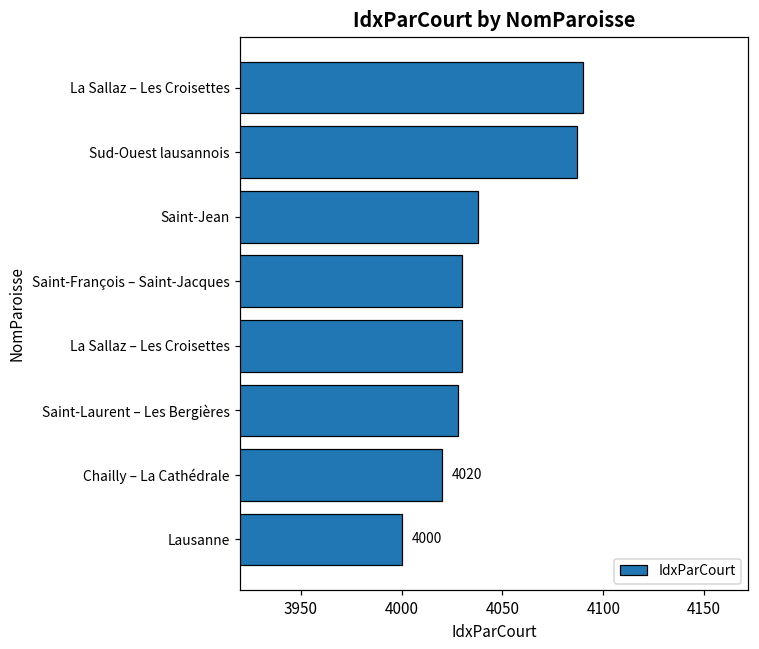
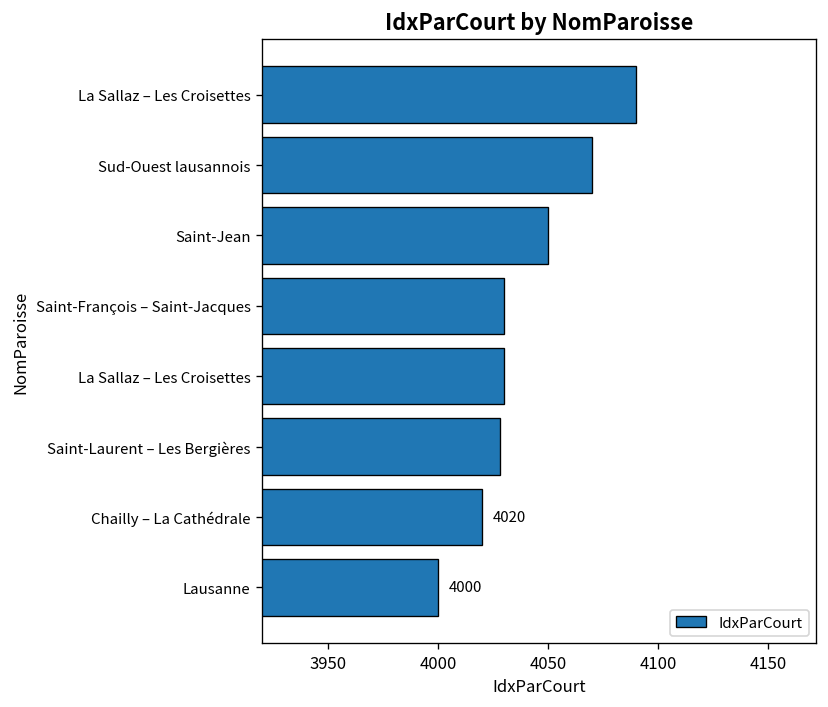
  {
-   "Sud-Ouest lausannois": 4087,
-   "Saint-Jean": 4038,
+   "Sud-Ouest lausannois": 4070,
+   "Saint-Jean": 4050,
    "Saint-François – Saint-Jacques": 4030,
    "Saint-Laurent – Les Bergières": 4028
  }
